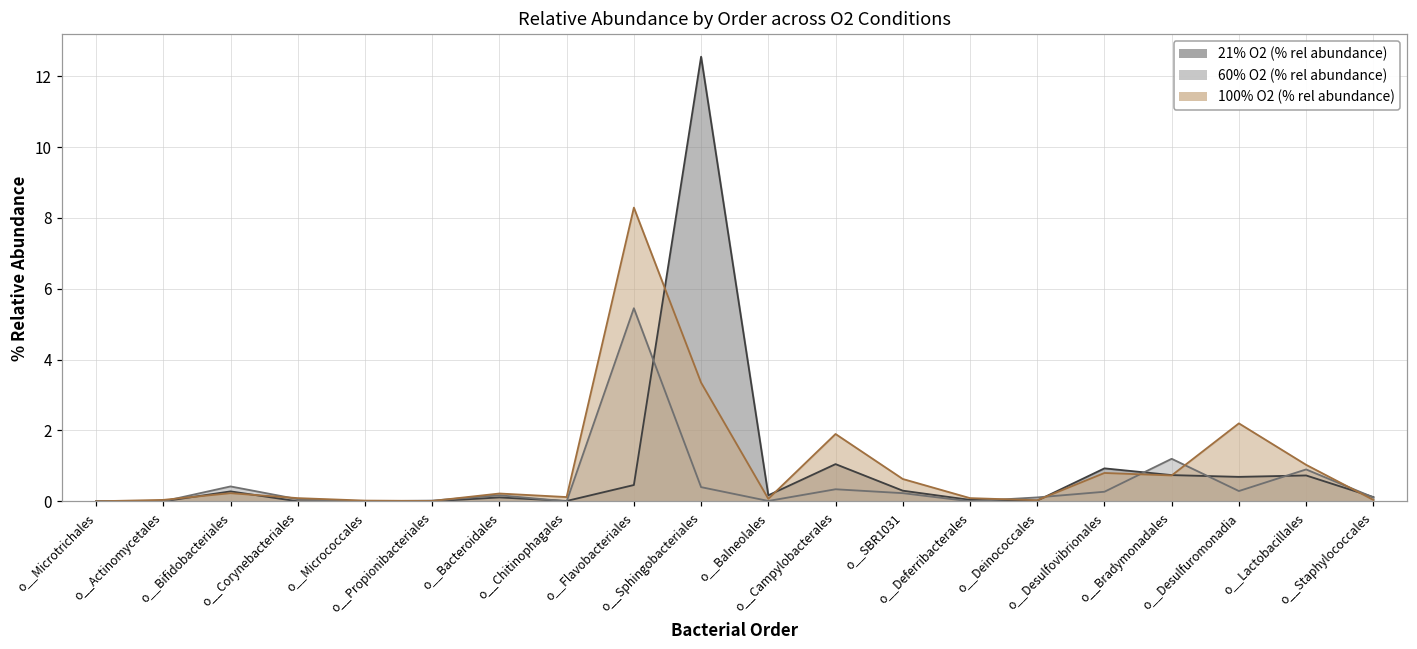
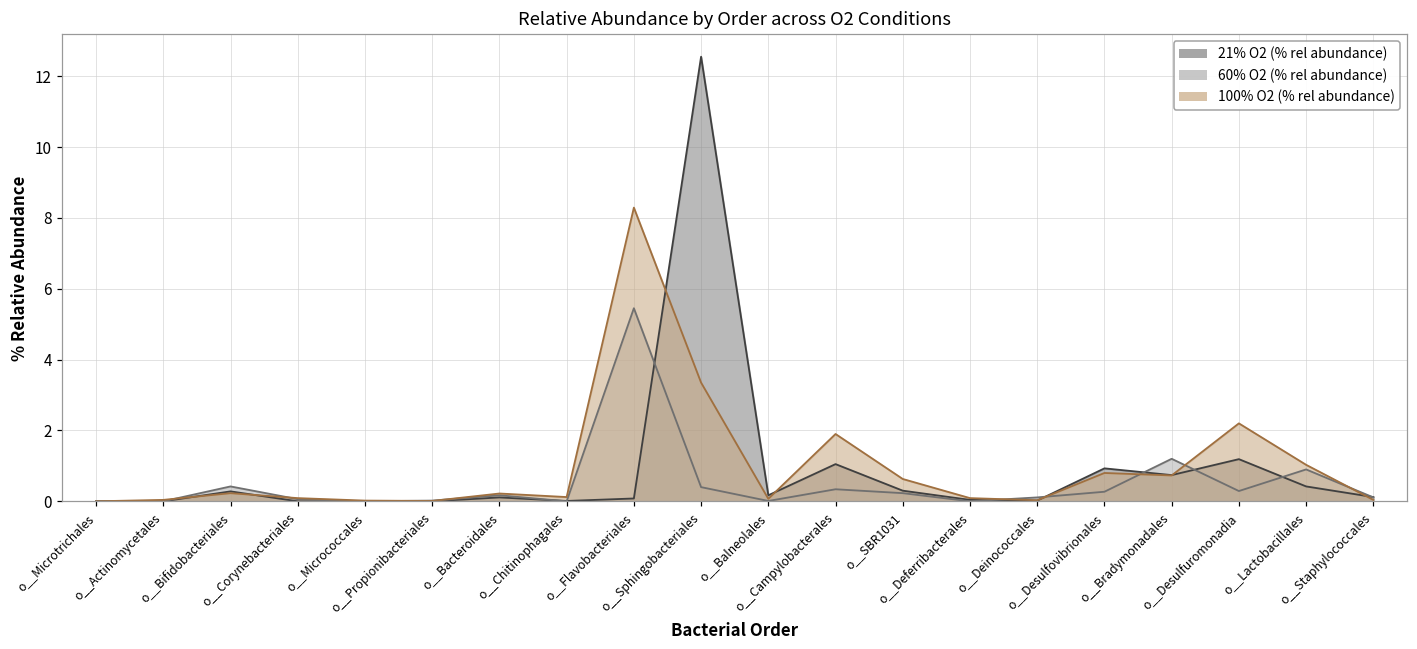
  {
    "21% O2 (% rel abundance)": {
-     "o__Flavobacteriales": 0.5,
+     "o__Flavobacteriales": 0.1,
      "o__Sphingobacteriales": 12.6,
      "o__Balneolales": 0.2,
      "o__Campylobacterales": 1.1,
      "o__Desulfovibrionales": 0.9,
-     "o__Desulfuromonadia": 0.7,
-     "o__Lactobacillales": 0.7
+     "o__Desulfuromonadia": 1.2,
+     "o__Lactobacillales": 0.4
    }
  }
